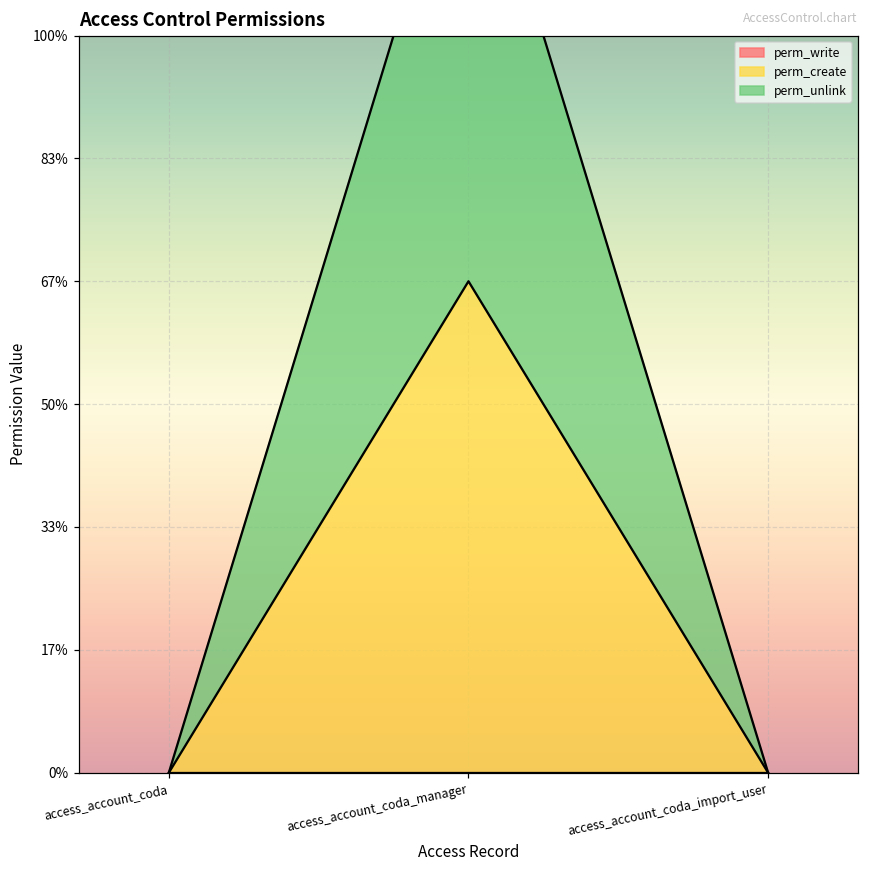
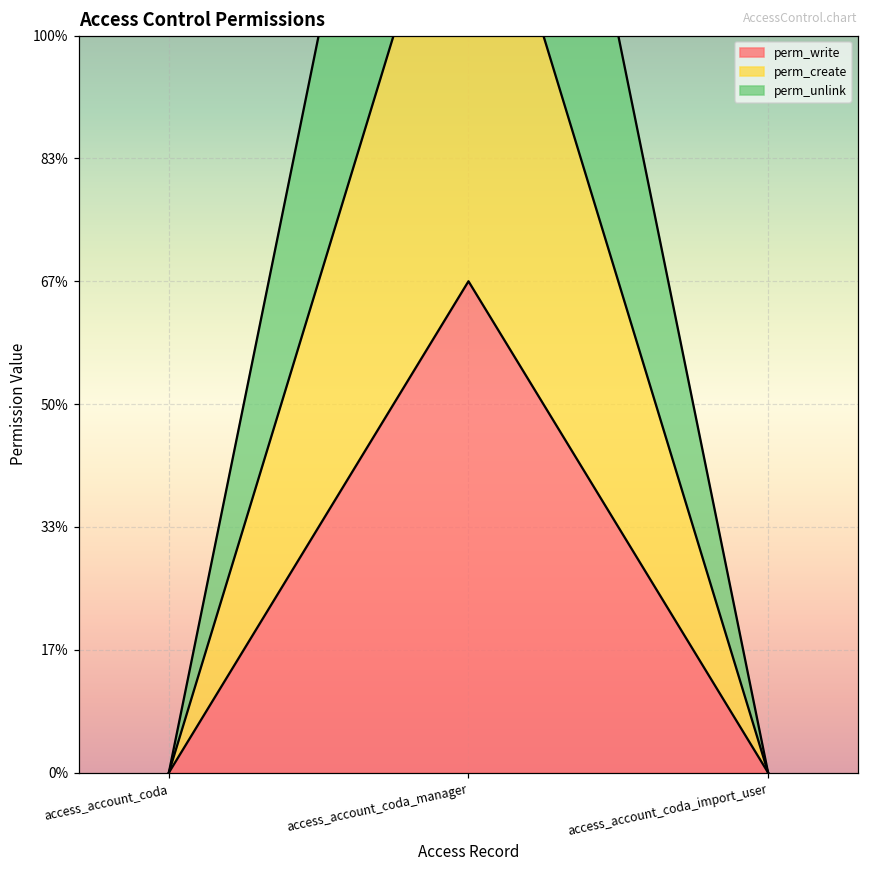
  {
    "perm_write": {
-     "access_account_coda_manager": "0%"
+     "access_account_coda_manager": "67%"
    }
  }
